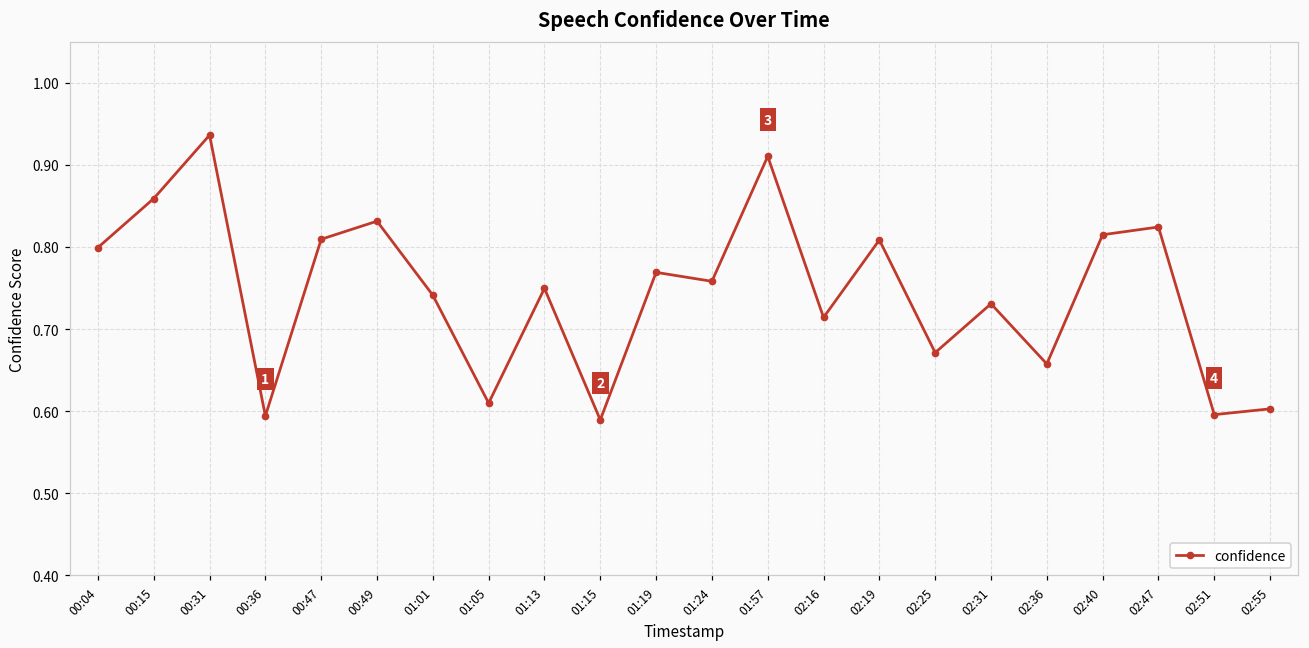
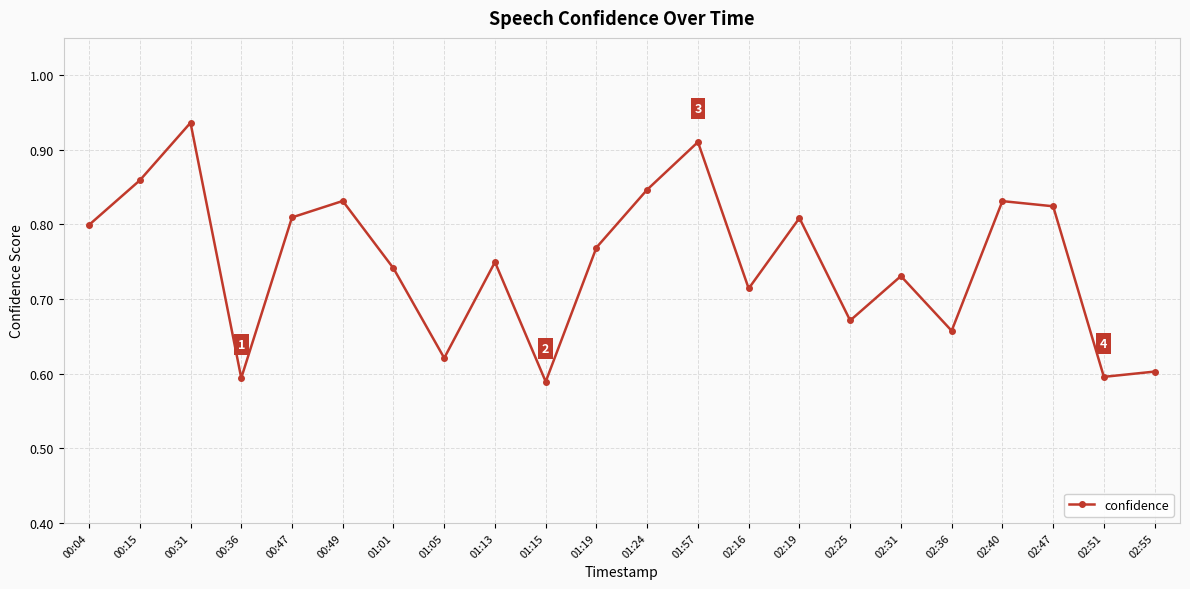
  {
    "00:04": 0.80,
    "00:15": 0.86,
    "00:31": 0.94,
    "00:47": 0.81,
    "00:49": 0.83,
    "01:01": 0.74,
-   "01:05": 0.61,
+   "01:05": 0.62,
    "01:13": 0.75,
    "01:15": 0.59,
    "01:19": 0.77,
-   "01:24": 0.76,
+   "01:24": 0.85,
    "01:57": 0.91,
    "02:16": 0.71,
    "02:19": 0.81,
    "02:25": 0.67,
    "02:31": 0.73,
    "02:36": 0.66,
-   "02:40": 0.81,
+   "02:40": 0.83,
    "02:47": 0.82,
    "02:51": 0.60,
    "02:55": 0.60
  }
